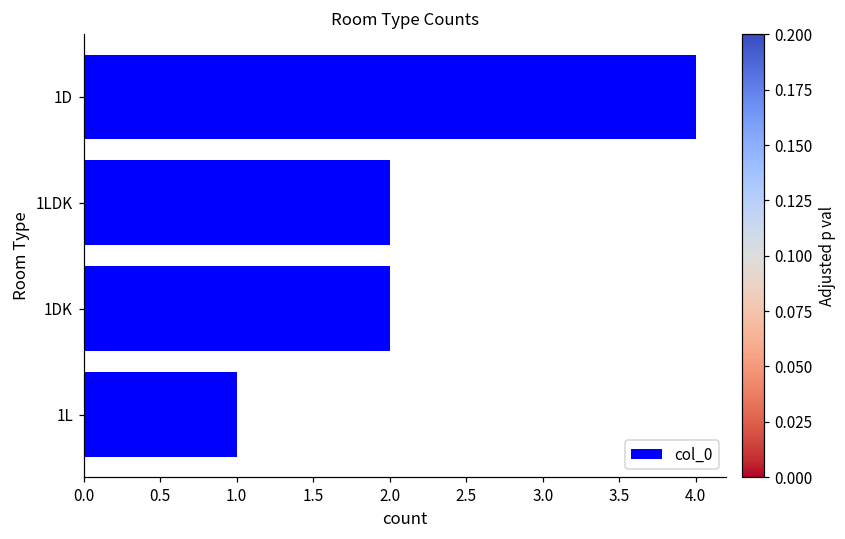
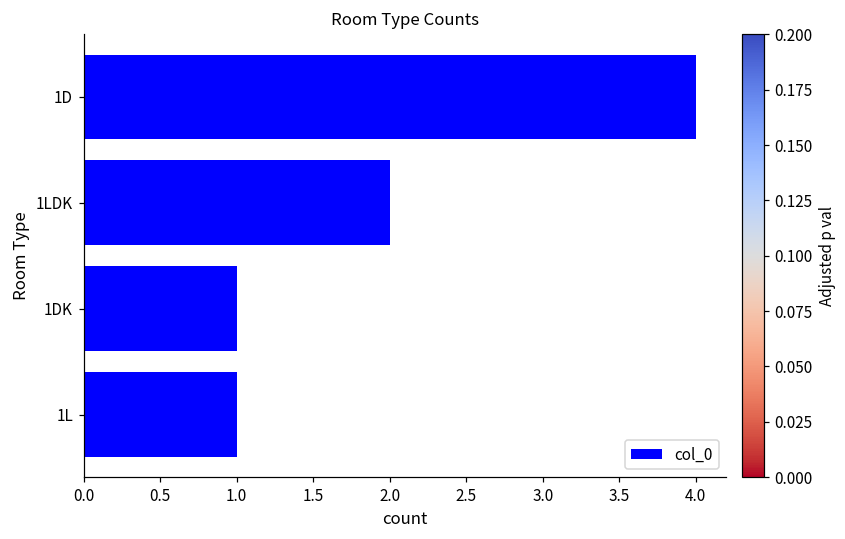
  {
    "1D": 4,
    "1LDK": 2,
-   "1DK": 2,
+   "1DK": 1,
    "1L": 1
  }
